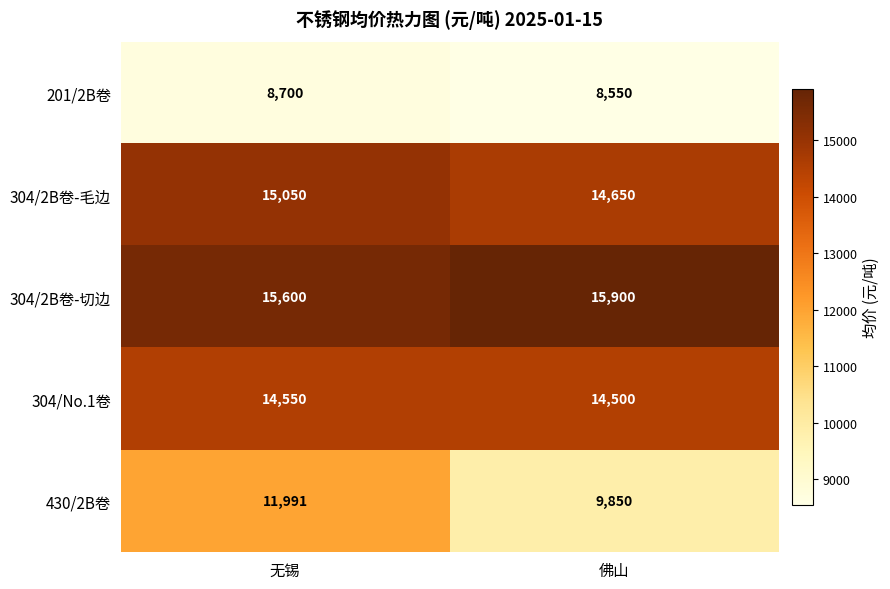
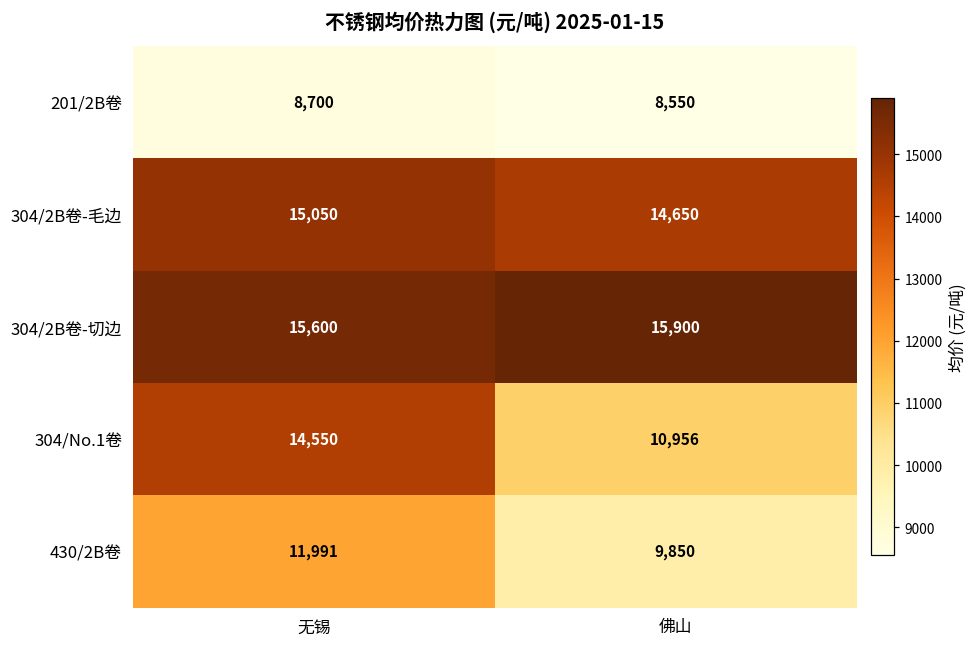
  {
    "201/2B卷": {
      "无锡": "8,700",
      "佛山": "8,550"
    },
    "304/2B卷-毛边": {
      "无锡": "15,050",
      "佛山": "14,650"
    },
    "304/2B卷-切边": {
      "无锡": "15,600",
      "佛山": "15,900"
    },
    "304/No.1卷": {
      "无锡": "14,550",
-     "佛山": "14,500"
+     "佛山": "10,956"
    },
    "430/2B卷": {
      "无锡": "11,991",
      "佛山": "9,850"
    }
  }
